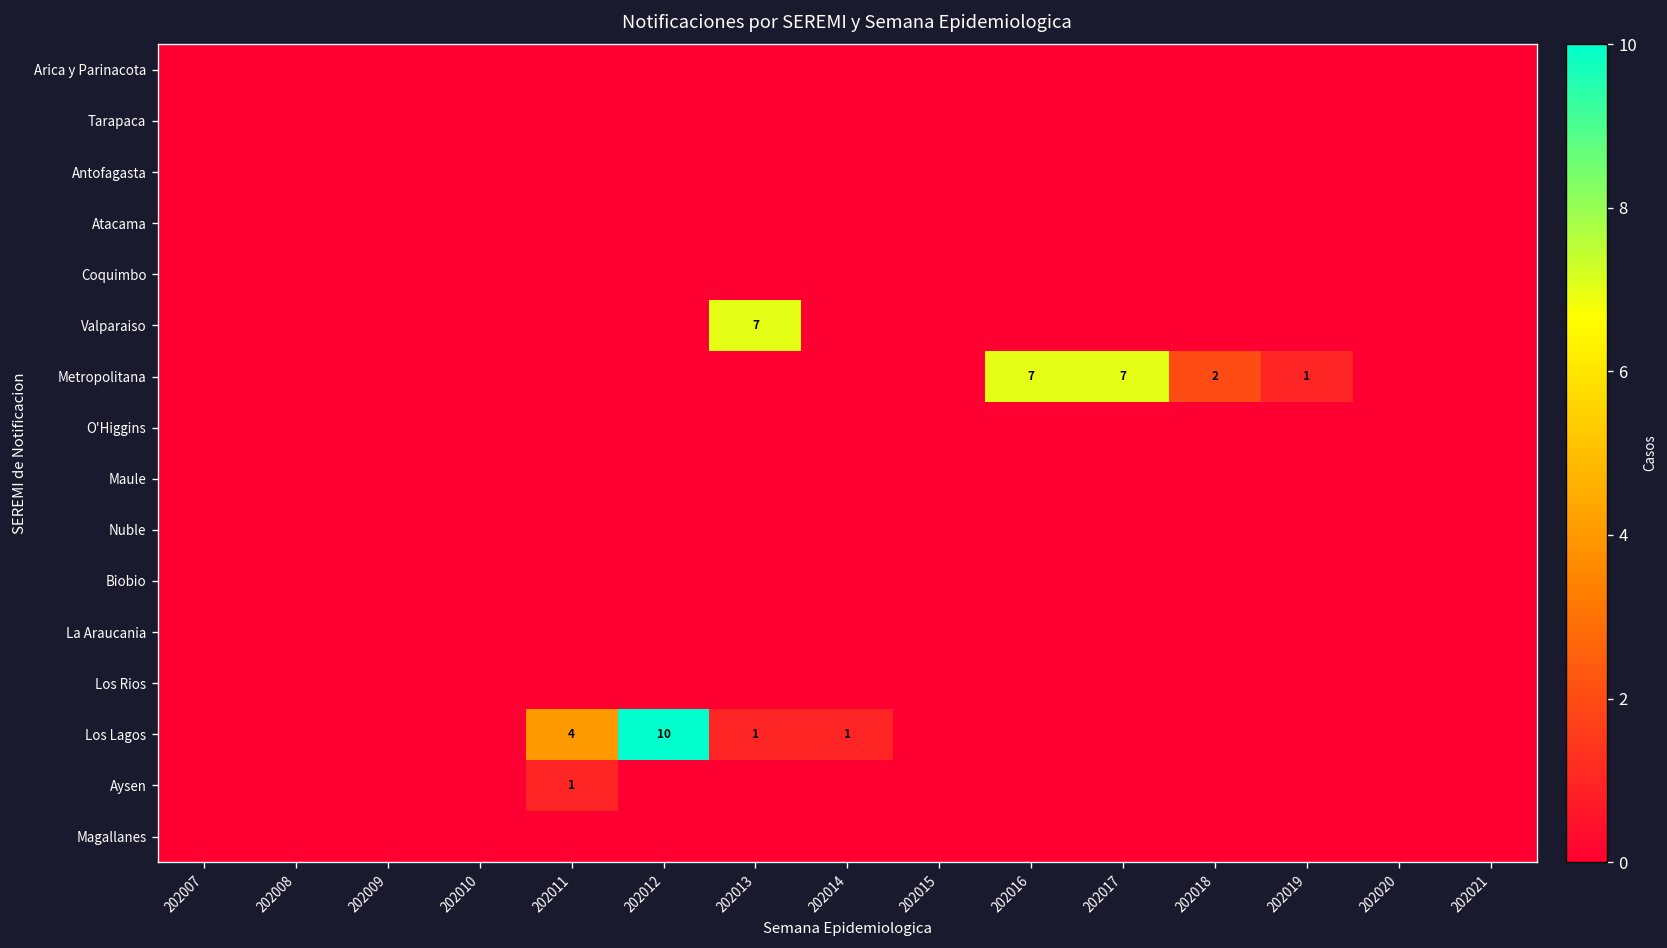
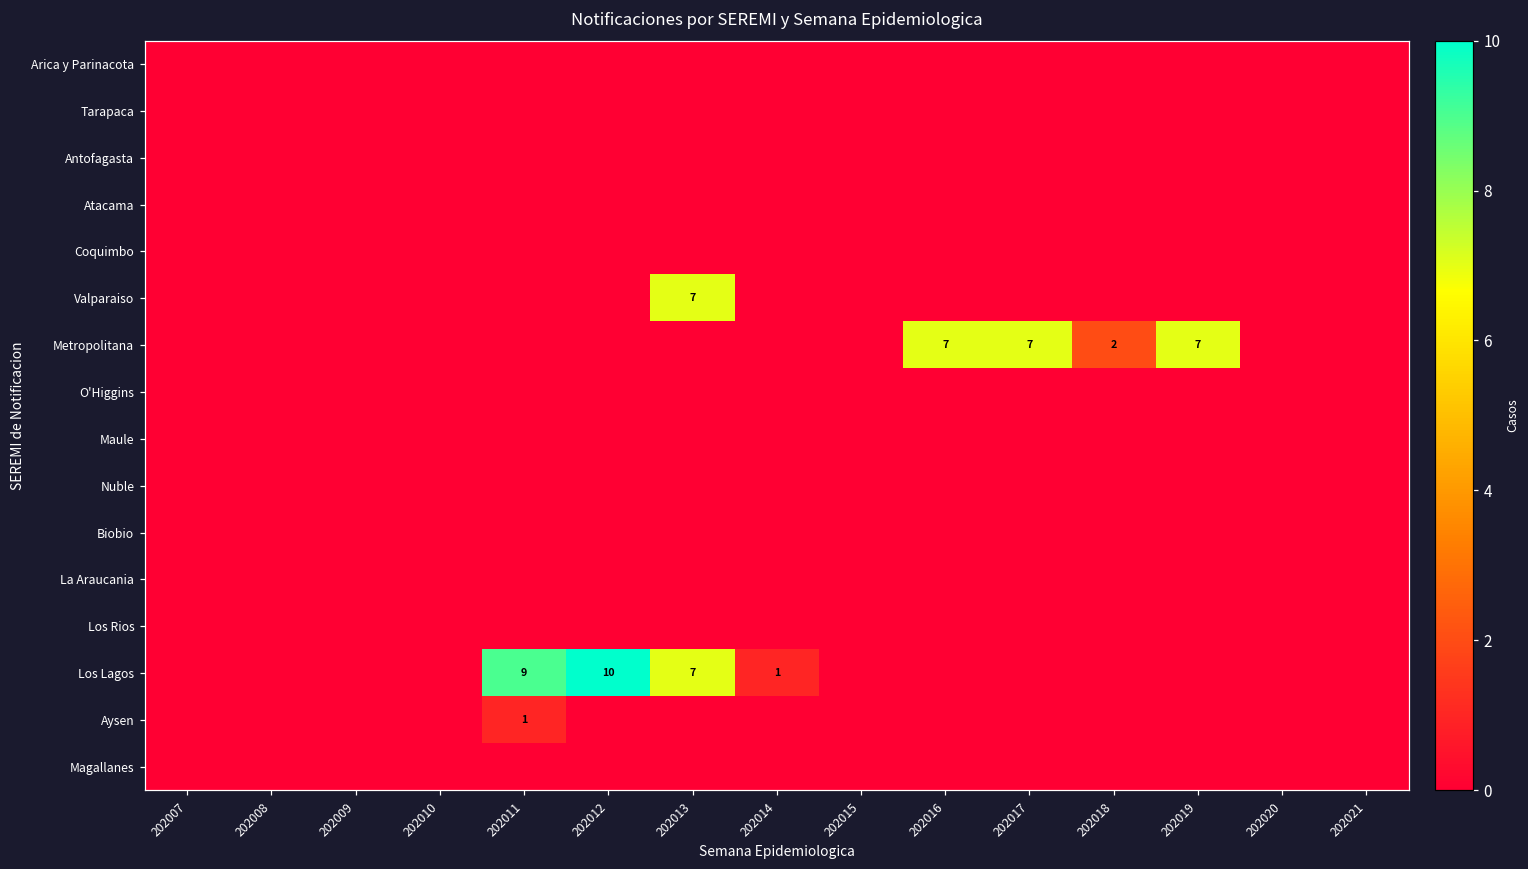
  {
    "Valparaiso": {
      "202013": 7
    },
    "Metropolitana": {
      "202016": 7,
      "202017": 7,
      "202018": 2,
-     "202019": 1
+     "202019": 7
    },
    "Los Lagos": {
-     "202011": 4,
+     "202011": 9,
      "202012": 10,
-     "202013": 1,
+     "202013": 7,
      "202014": 1
    },
    "Aysen": {
      "202011": 1
    }
  }
